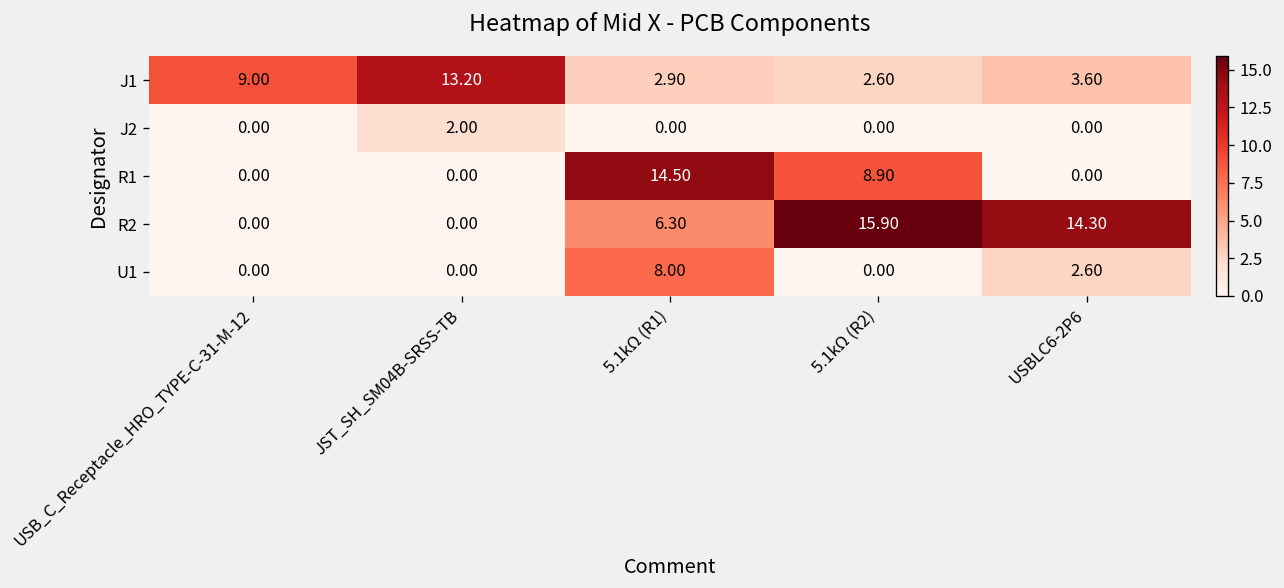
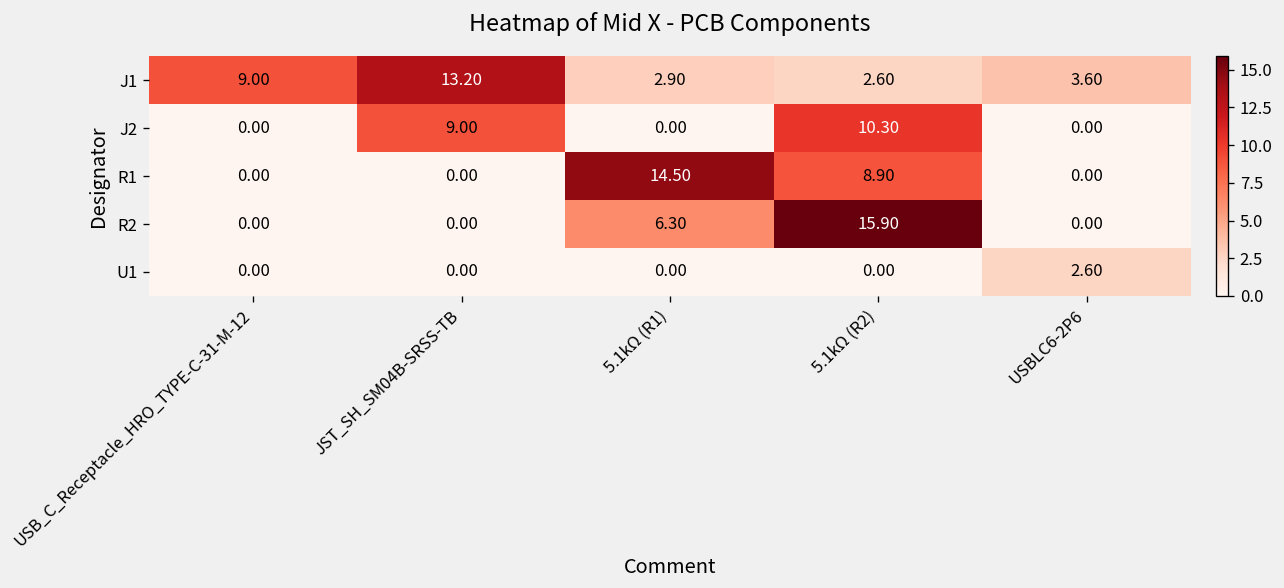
  {
    "J1": {
      "USB_C_Receptacle_HRO_TYPE-C-31-M-12": 9.00,
      "JST_SH_SM04B-SRSS-TB": 13.20,
      "5.1kΩ (R1)": 2.90,
      "5.1kΩ (R2)": 2.60,
      "USBLC6-2P6": 3.60
    },
    "J2": {
      "USB_C_Receptacle_HRO_TYPE-C-31-M-12": 0.00,
-     "JST_SH_SM04B-SRSS-TB": 2.00,
+     "JST_SH_SM04B-SRSS-TB": 9.00,
      "5.1kΩ (R1)": 0.00,
-     "5.1kΩ (R2)": 0.00,
+     "5.1kΩ (R2)": 10.30,
      "USBLC6-2P6": 0.00
    },
    "R1": {
      "USB_C_Receptacle_HRO_TYPE-C-31-M-12": 0.00,
      "JST_SH_SM04B-SRSS-TB": 0.00,
      "5.1kΩ (R1)": 14.50,
      "5.1kΩ (R2)": 8.90,
      "USBLC6-2P6": 0.00
    },
    "R2": {
      "USB_C_Receptacle_HRO_TYPE-C-31-M-12": 0.00,
      "JST_SH_SM04B-SRSS-TB": 0.00,
      "5.1kΩ (R1)": 6.30,
      "5.1kΩ (R2)": 15.90,
-     "USBLC6-2P6": 14.30
+     "USBLC6-2P6": 0.00
    },
    "U1": {
      "USB_C_Receptacle_HRO_TYPE-C-31-M-12": 0.00,
      "JST_SH_SM04B-SRSS-TB": 0.00,
-     "5.1kΩ (R1)": 8.00,
+     "5.1kΩ (R1)": 0.00,
      "5.1kΩ (R2)": 0.00,
      "USBLC6-2P6": 2.60
    }
  }
